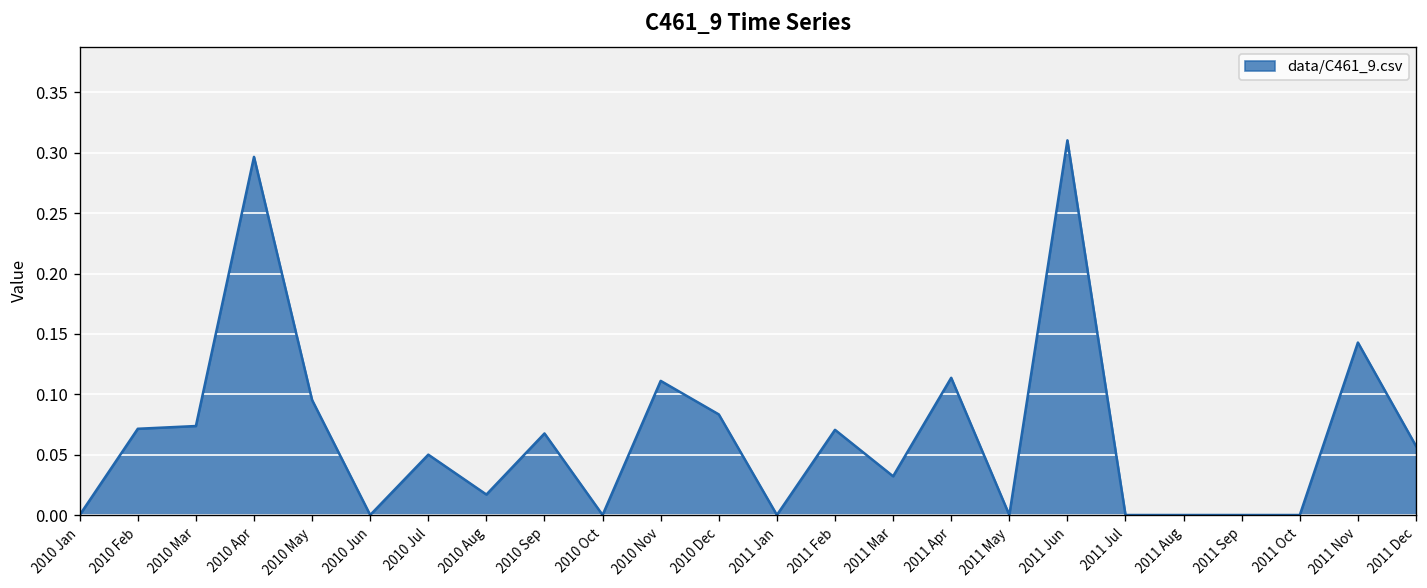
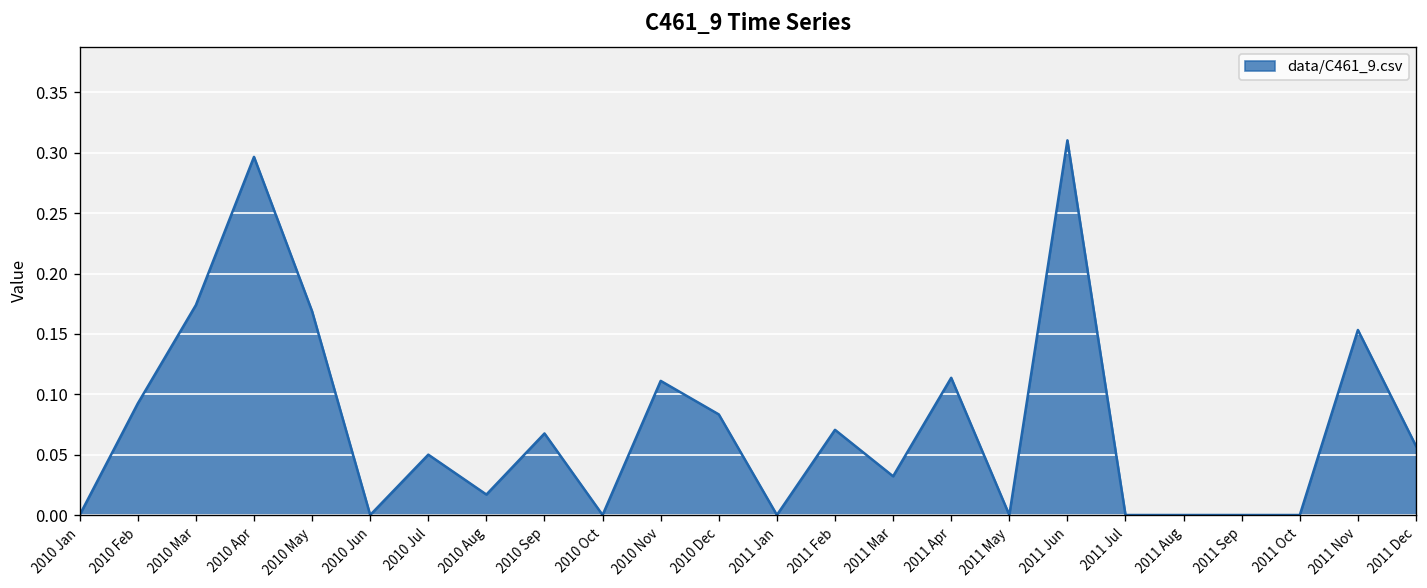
  {
    "2010 Jan": 0.000,
-   "2010 Feb": 0.071,
-   "2010 Mar": 0.074,
+   "2010 Feb": 0.092,
+   "2010 Mar": 0.174,
    "2010 Apr": 0.297,
-   "2010 May": 0.095,
+   "2010 May": 0.169,
    "2010 Jun": 0.000,
    "2010 Jul": 0.050,
    "2010 Aug": 0.017,
    "2010 Sep": 0.068,
    "2010 Oct": 0.000,
    "2010 Nov": 0.111,
    "2010 Dec": 0.083,
    "2011 Jan": 0.000,
    "2011 Feb": 0.071,
    "2011 Mar": 0.032,
    "2011 Apr": 0.114,
    "2011 May": 0.000,
    "2011 Jun": 0.310,
    "2011 Jul": 0.000,
    "2011 Aug": 0.000,
    "2011 Sep": 0.000,
    "2011 Oct": 0.000,
-   "2011 Nov": 0.143,
+   "2011 Nov": 0.153,
    "2011 Dec": 0.057
  }
